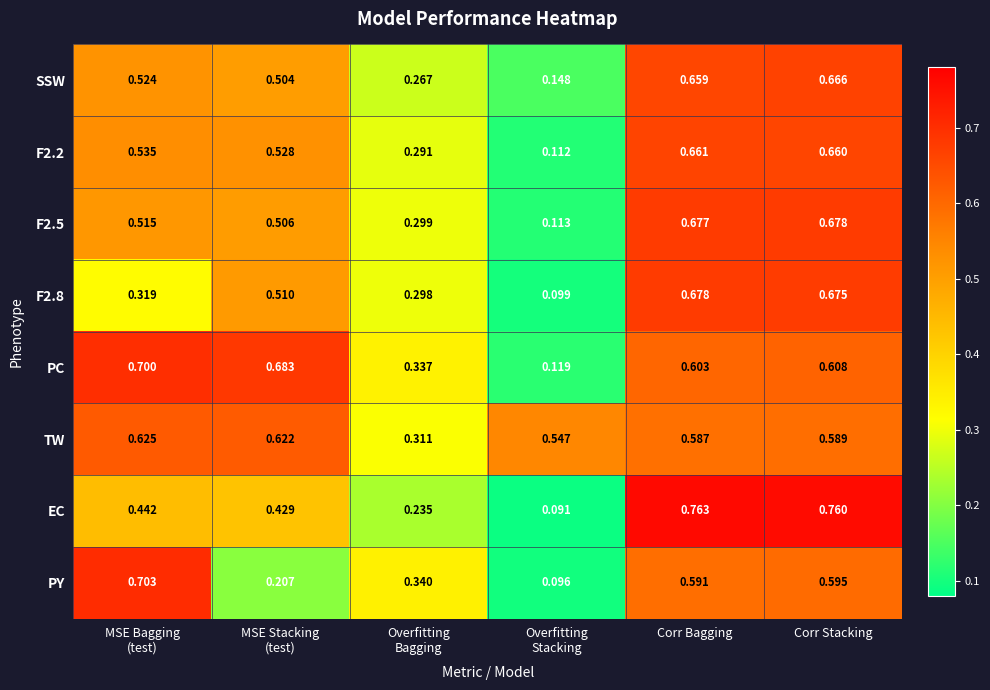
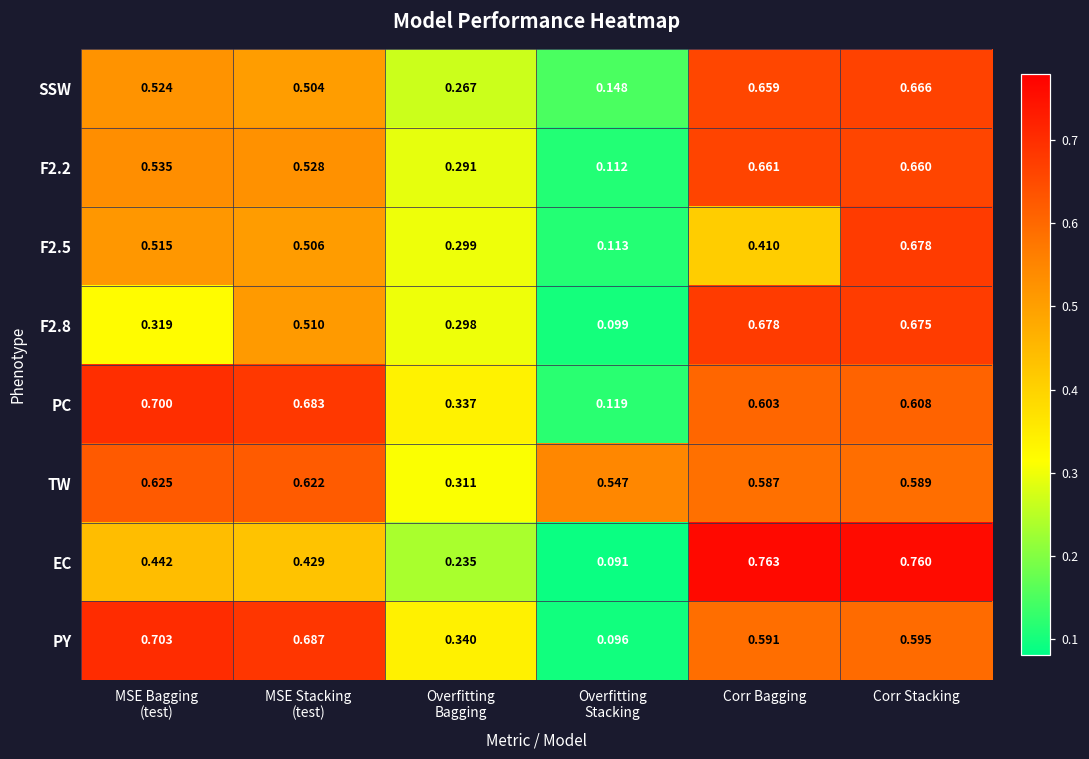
  {
    "SSW": {
      "MSE Bagging (test)": 0.524,
      "MSE Stacking (test)": 0.504,
      "Overfitting Bagging": 0.267,
      "Overfitting Stacking": 0.148,
      "Corr Bagging": 0.659,
      "Corr Stacking": 0.666
    },
    "F2.2": {
      "MSE Bagging (test)": 0.535,
      "MSE Stacking (test)": 0.528,
      "Overfitting Bagging": 0.291,
      "Overfitting Stacking": 0.112,
      "Corr Bagging": 0.661,
      "Corr Stacking": 0.660
    },
    "F2.5": {
      "MSE Bagging (test)": 0.515,
      "MSE Stacking (test)": 0.506,
      "Overfitting Bagging": 0.299,
      "Overfitting Stacking": 0.113,
-     "Corr Bagging": 0.677,
+     "Corr Bagging": 0.410,
      "Corr Stacking": 0.678
    },
    "F2.8": {
      "MSE Bagging (test)": 0.319,
      "MSE Stacking (test)": 0.510,
      "Overfitting Bagging": 0.298,
      "Overfitting Stacking": 0.099,
      "Corr Bagging": 0.678,
      "Corr Stacking": 0.675
    },
    "PC": {
      "MSE Bagging (test)": 0.700,
      "MSE Stacking (test)": 0.683,
      "Overfitting Bagging": 0.337,
      "Overfitting Stacking": 0.119,
      "Corr Bagging": 0.603,
      "Corr Stacking": 0.608
    },
    "TW": {
      "MSE Bagging (test)": 0.625,
      "MSE Stacking (test)": 0.622,
      "Overfitting Bagging": 0.311,
      "Overfitting Stacking": 0.547,
      "Corr Bagging": 0.587,
      "Corr Stacking": 0.589
    },
    "EC": {
      "MSE Bagging (test)": 0.442,
      "MSE Stacking (test)": 0.429,
      "Overfitting Bagging": 0.235,
      "Overfitting Stacking": 0.091,
      "Corr Bagging": 0.763,
      "Corr Stacking": 0.760
    },
    "PY": {
      "MSE Bagging (test)": 0.703,
-     "MSE Stacking (test)": 0.207,
+     "MSE Stacking (test)": 0.687,
      "Overfitting Bagging": 0.340,
      "Overfitting Stacking": 0.096,
      "Corr Bagging": 0.591,
      "Corr Stacking": 0.595
    }
  }
